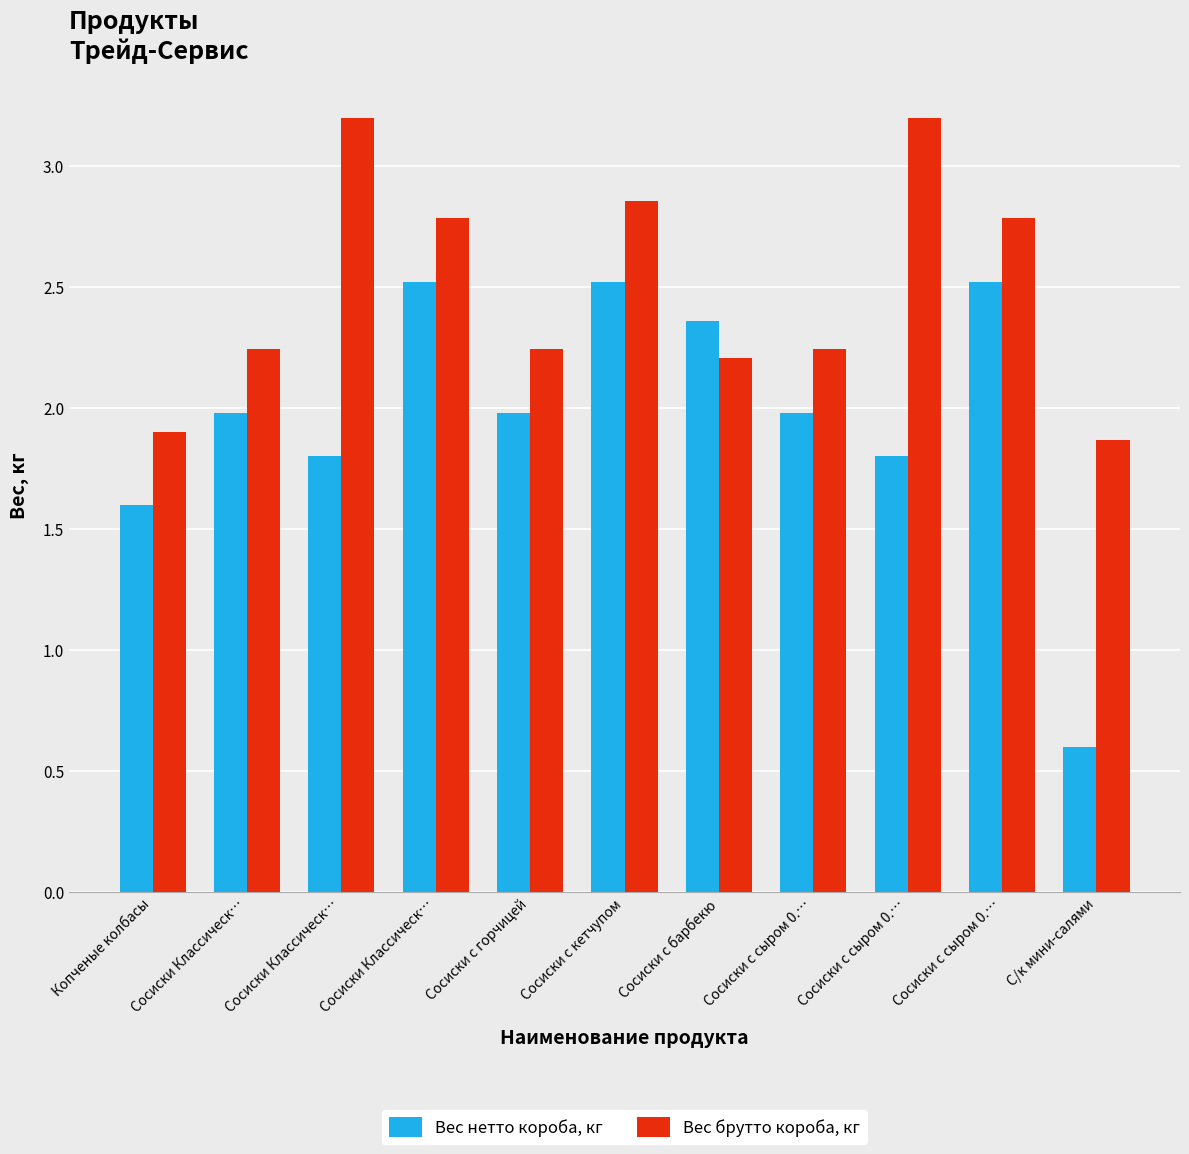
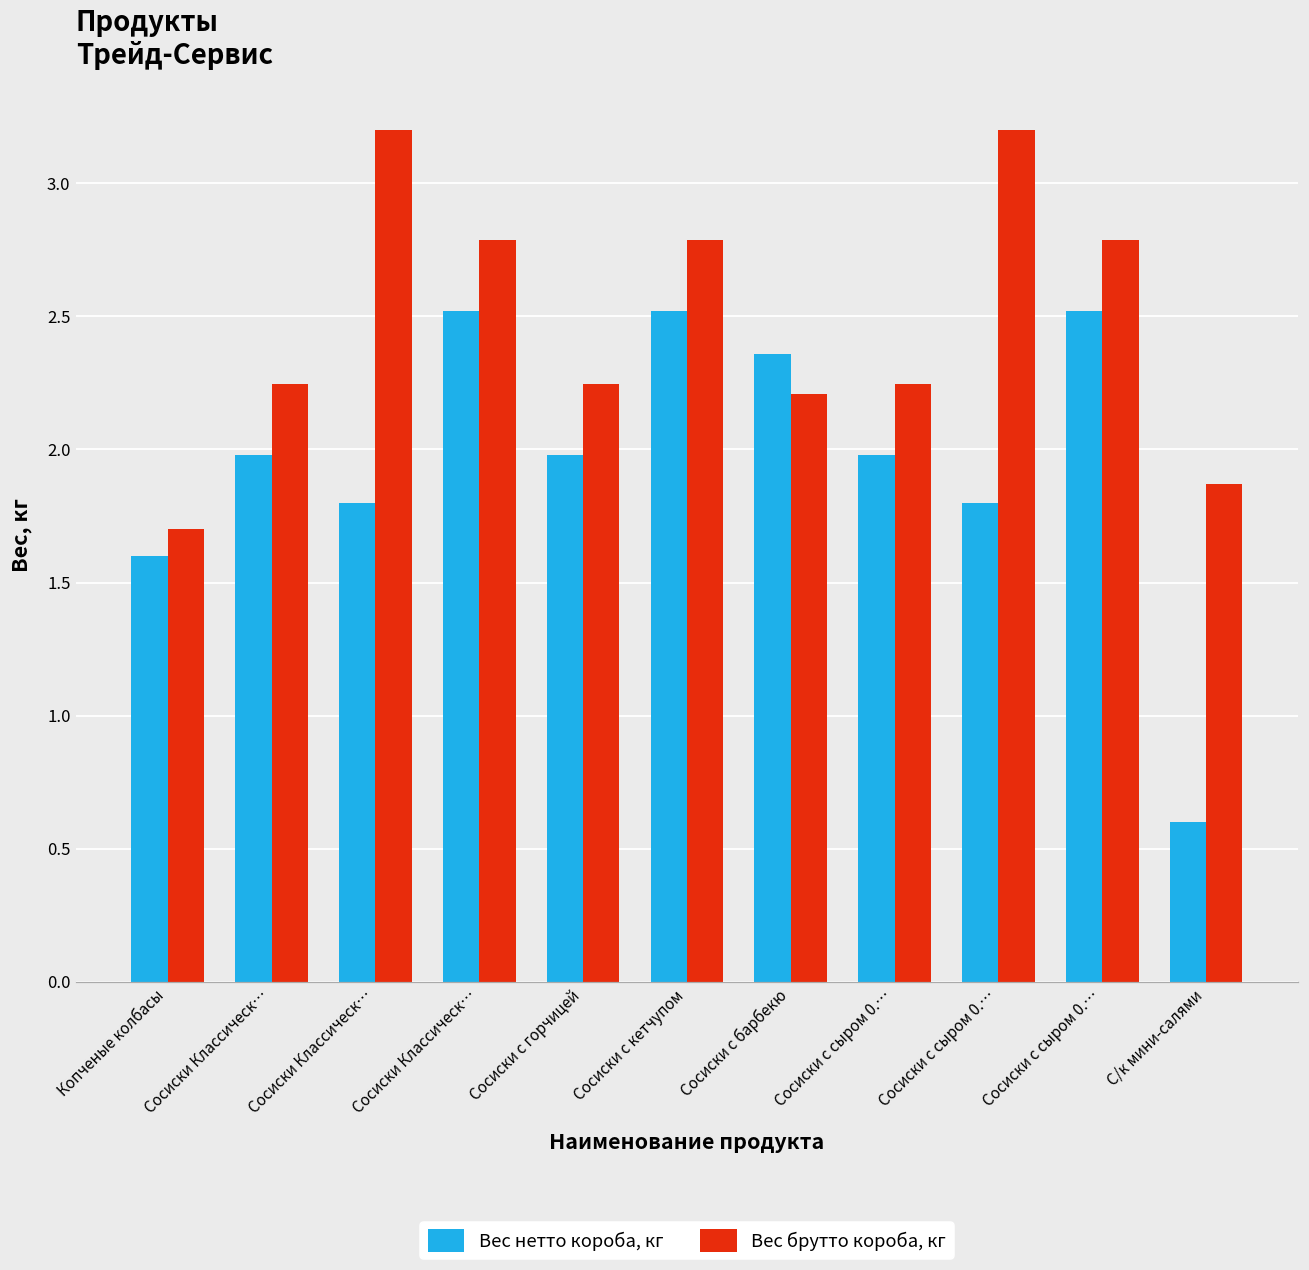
  {
    "Вес нетто короба, кг": {
      "Копченые колбасы": 1.60,
      "Сосиски с горчицей": 1.98,
      "Сосиски с кетчупом": 2.52,
      "Сосиски с барбекю": 2.36,
      "С/к мини-салями": 0.60
    },
    "Вес брутто короба, кг": {
-     "Копченые колбасы": 1.9,
+     "Копченые колбасы": 1.7,
      "Сосиски с горчицей": 2.25,
-     "Сосиски с кетчупом": 2.86,
+     "Сосиски с кетчупом": 2.79,
      "Сосиски с барбекю": 2.21,
      "С/к мини-салями": 1.87
    }
  }
